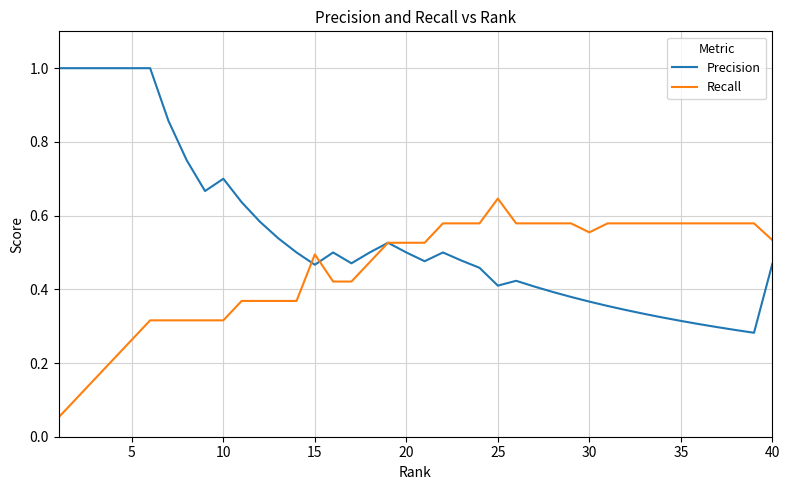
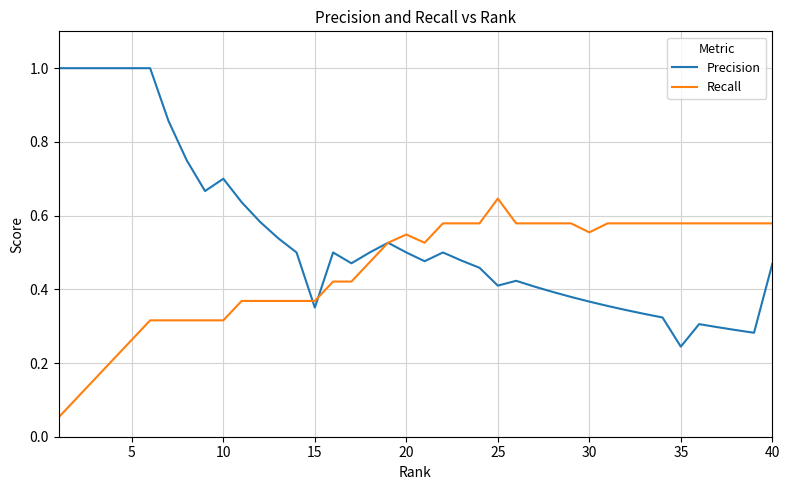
  {
    "Precision": {
      "5": 1.00,
      "10": 0.70,
-     "15": 0.47,
+     "15": 0.35,
      "20": 0.50,
      "25": 0.41,
      "30": 0.37,
-     "35": 0.31,
+     "35": 0.24,
      "40": 0.47
    },
    "Recall": {
      "5": 0.26,
      "10": 0.32,
-     "15": 0.49,
-     "20": 0.53,
+     "15": 0.37,
+     "20": 0.55,
      "25": 0.65,
      "30": 0.55,
      "35": 0.58,
-     "40": 0.53
+     "40": 0.58
    }
  }
